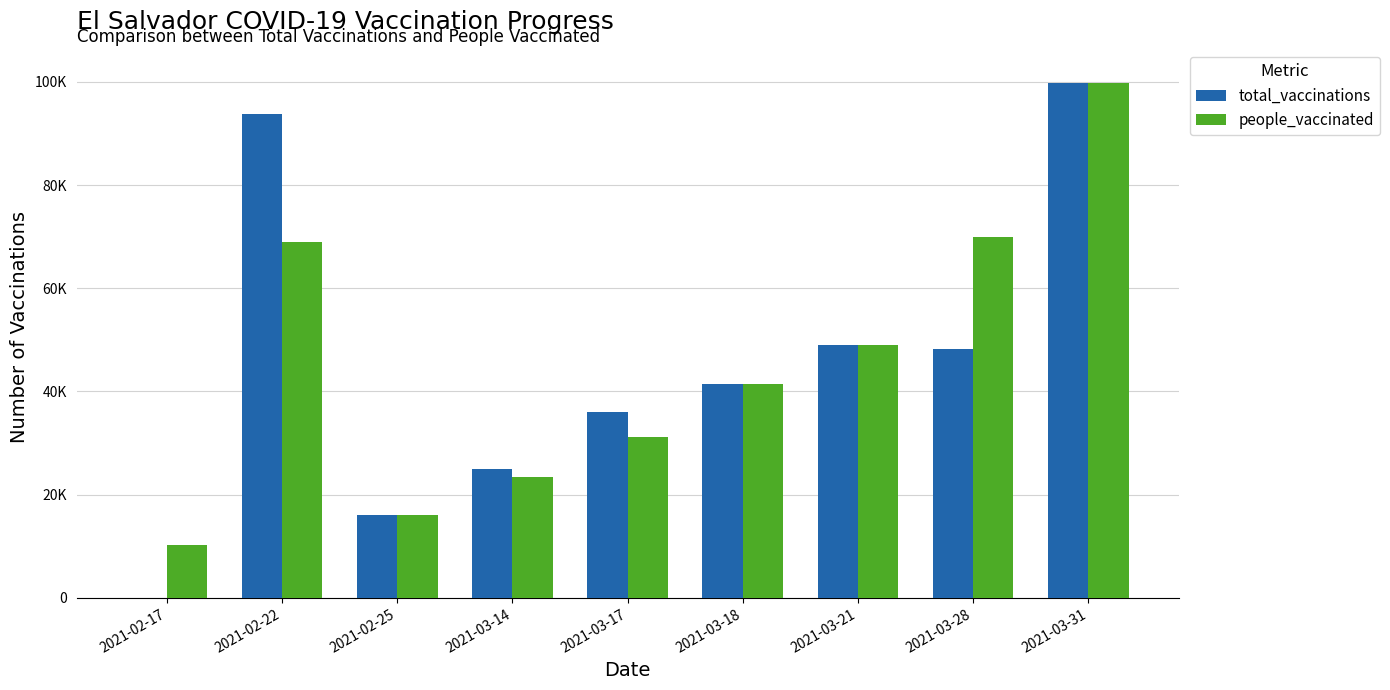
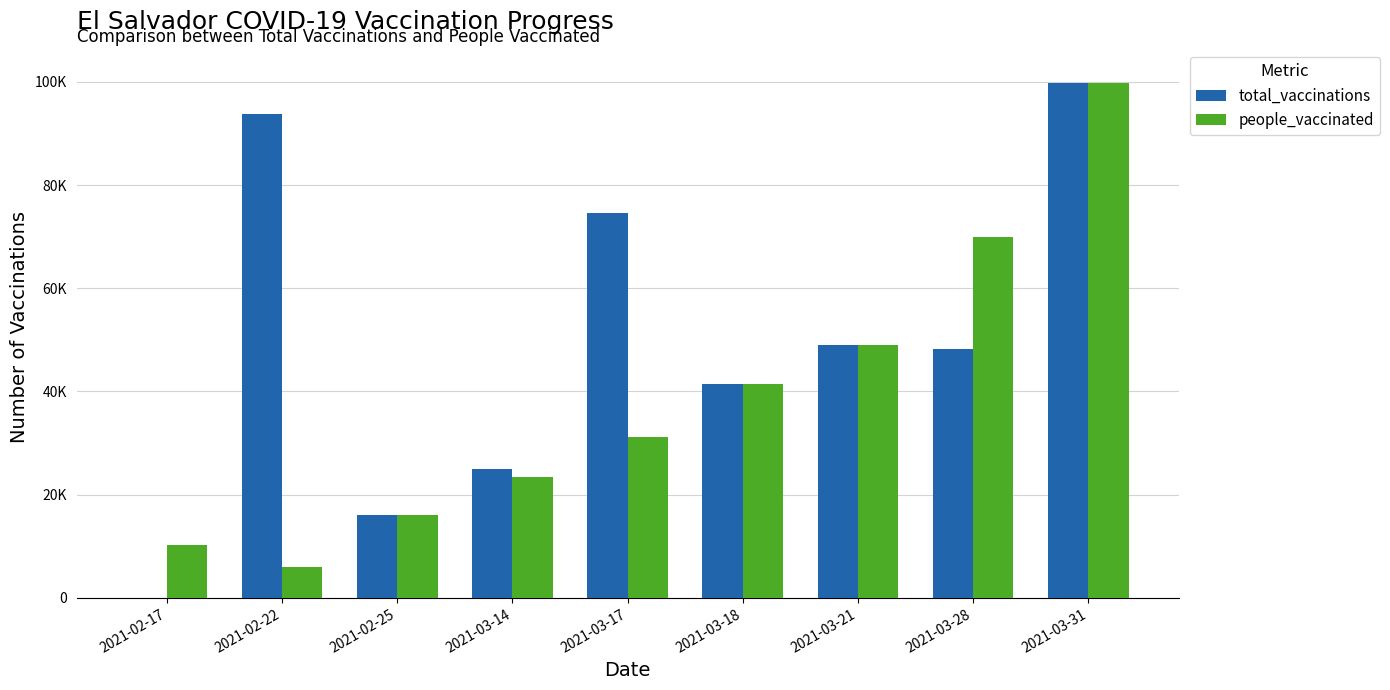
  {
    "total_vaccinations": {
      "2021-02-17": 0,
      "2021-02-22": 94000,
      "2021-02-25": 16000,
      "2021-03-14": 25000,
-     "2021-03-17": 36000,
+     "2021-03-17": 75000,
      "2021-03-18": 42000,
      "2021-03-21": 49000,
      "2021-03-28": 48000,
      "2021-03-31": 100000
    },
    "people_vaccinated": {
      "2021-02-17": 10000,
-     "2021-02-22": 69000,
+     "2021-02-22": 6000,
      "2021-02-25": 16000,
      "2021-03-14": 23000,
      "2021-03-17": 31000,
      "2021-03-18": 42000,
      "2021-03-21": 49000,
      "2021-03-28": 70000,
      "2021-03-31": 100000
    }
  }
